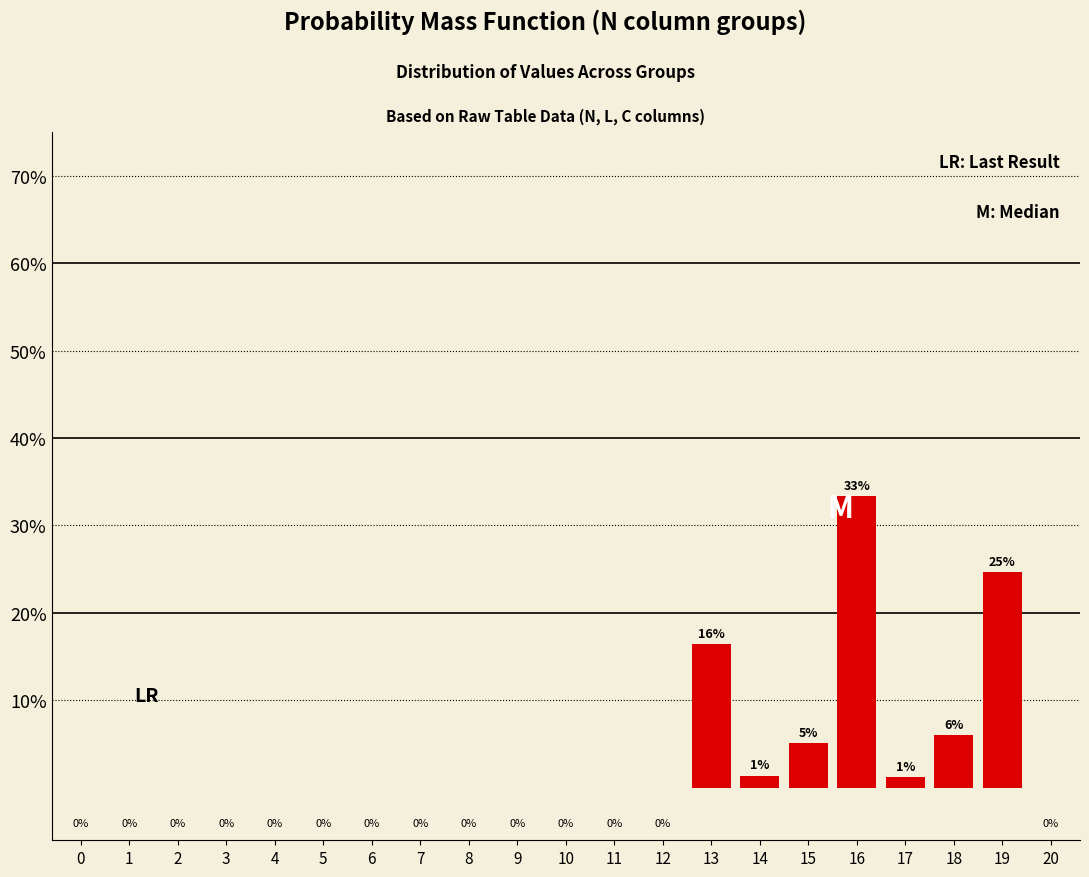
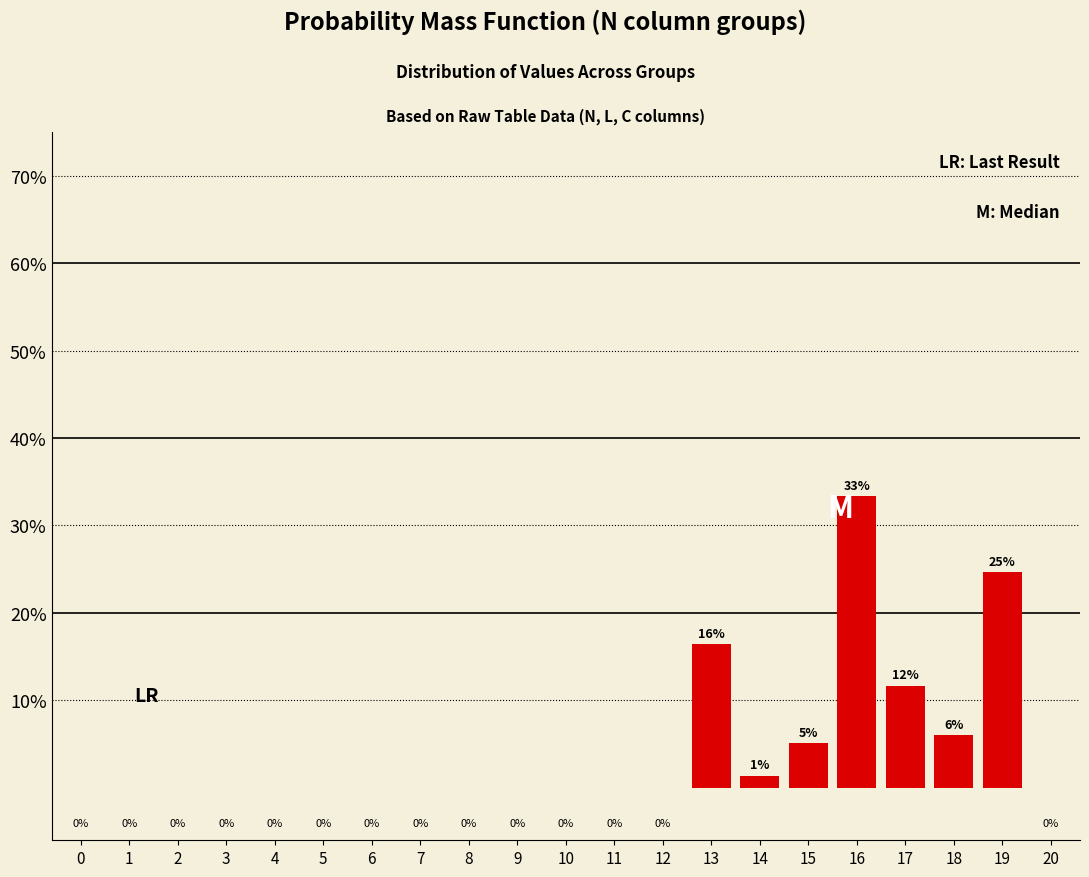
  {
    "13": "16%",
    "14": "1%",
    "15": "5%",
    "16": "33%",
-   "17": "1%",
+   "17": "12%",
    "18": "6%",
    "19": "25%"
  }
